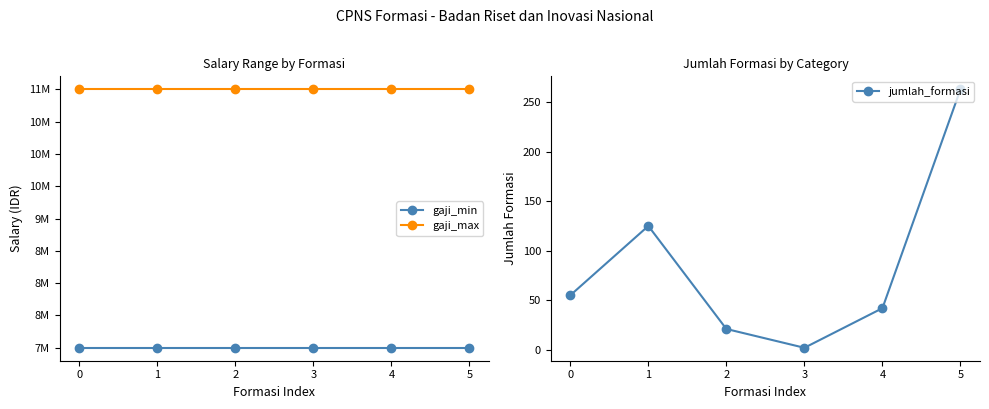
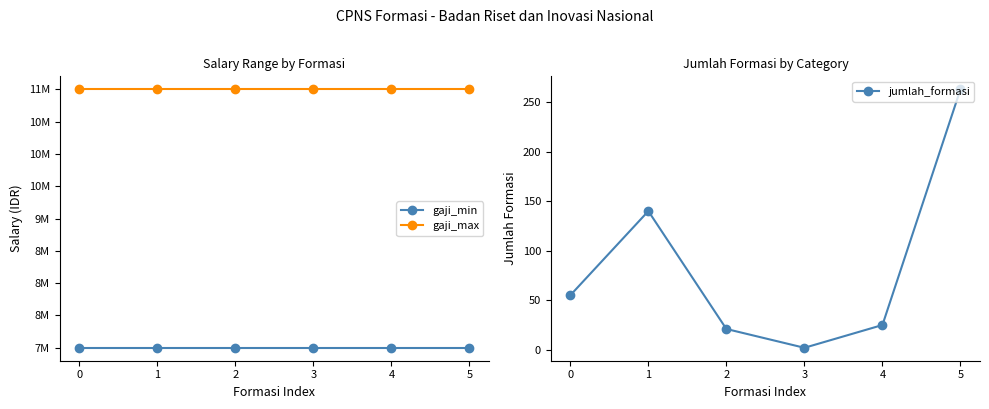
  {
    "Jumlah Formasi by Category": {
      "0": 60,
-     "1": 130,
+     "1": 140,
      "2": 20,
      "3": 0,
-     "4": 40
+     "4": 30
    }
  }
